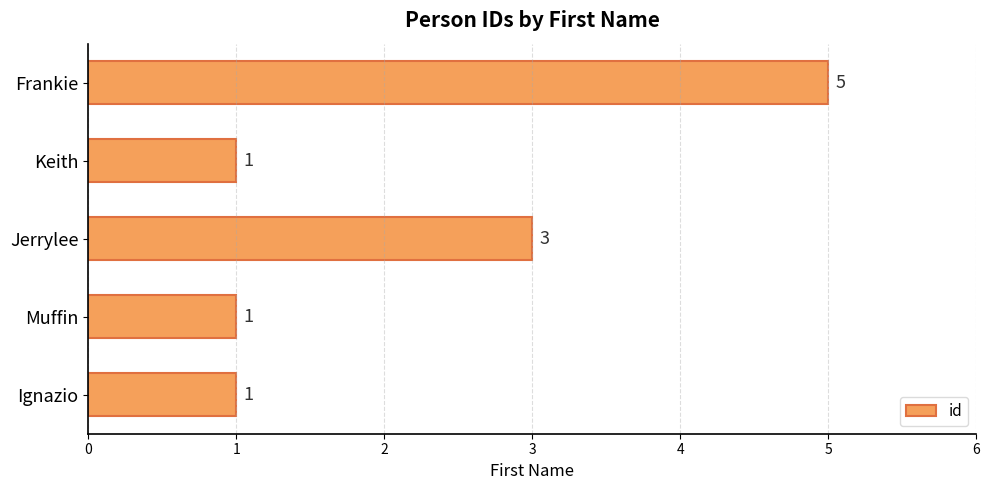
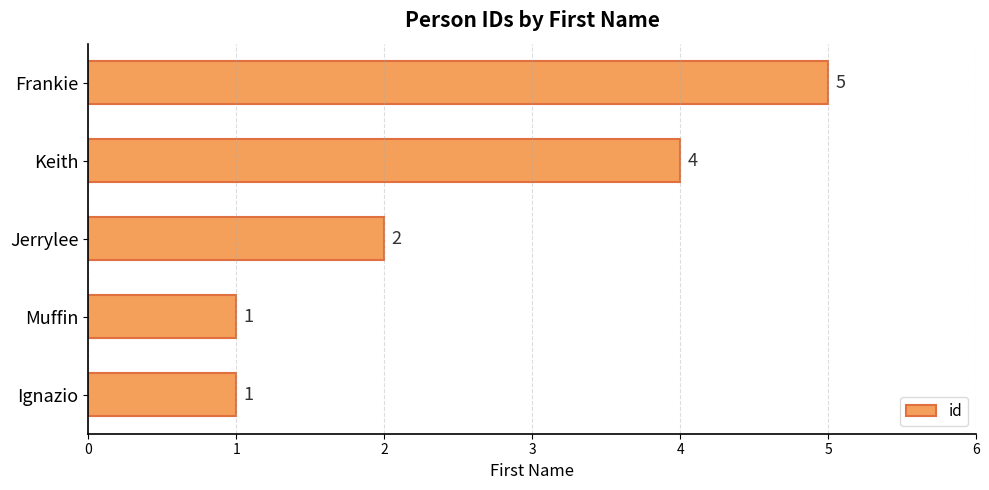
  {
    "Frankie": 5,
-   "Keith": 1,
-   "Jerrylee": 3,
+   "Keith": 4,
+   "Jerrylee": 2,
    "Muffin": 1,
    "Ignazio": 1
  }
